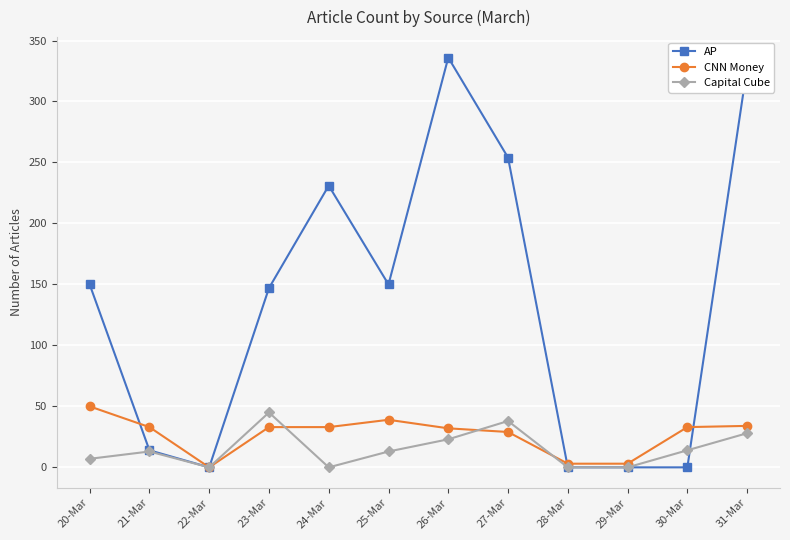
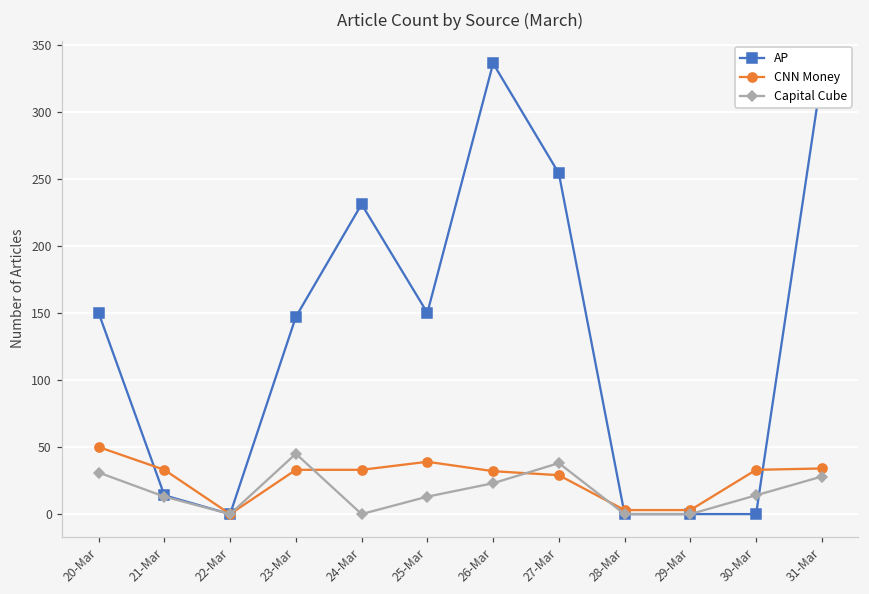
  {
    "AP": {
      "20-Mar": 150,
      "23-Mar": 147,
      "24-Mar": 231,
      "25-Mar": 150,
      "26-Mar": 336,
      "27-Mar": 254,
      "30-Mar": 0
    },
    "CNN Money": {
      "20-Mar": 50,
      "21-Mar": 33,
      "23-Mar": 33,
      "24-Mar": 33,
      "25-Mar": 39,
      "26-Mar": 32,
      "27-Mar": 29,
      "28-Mar": 3,
      "29-Mar": 3,
      "30-Mar": 33,
      "31-Mar": 34
    },
    "Capital Cube": {
-     "20-Mar": 7,
+     "20-Mar": 31,
      "23-Mar": 45,
      "24-Mar": 0,
      "25-Mar": 13,
      "26-Mar": 23,
      "27-Mar": 38,
      "30-Mar": 14,
      "31-Mar": 28
    }
  }
